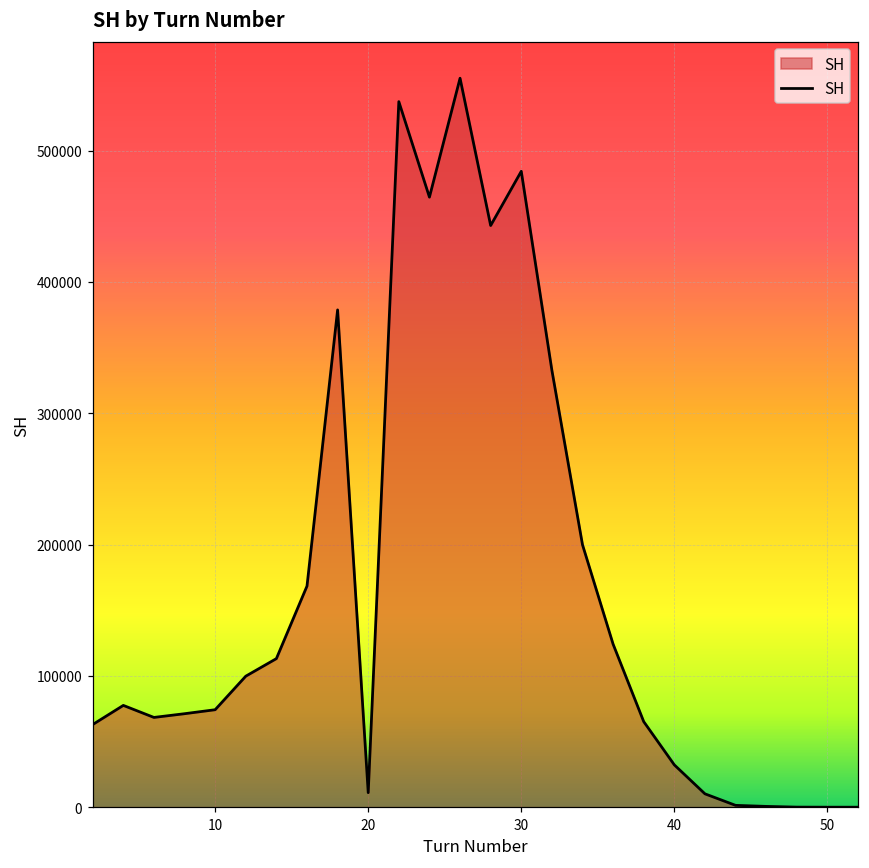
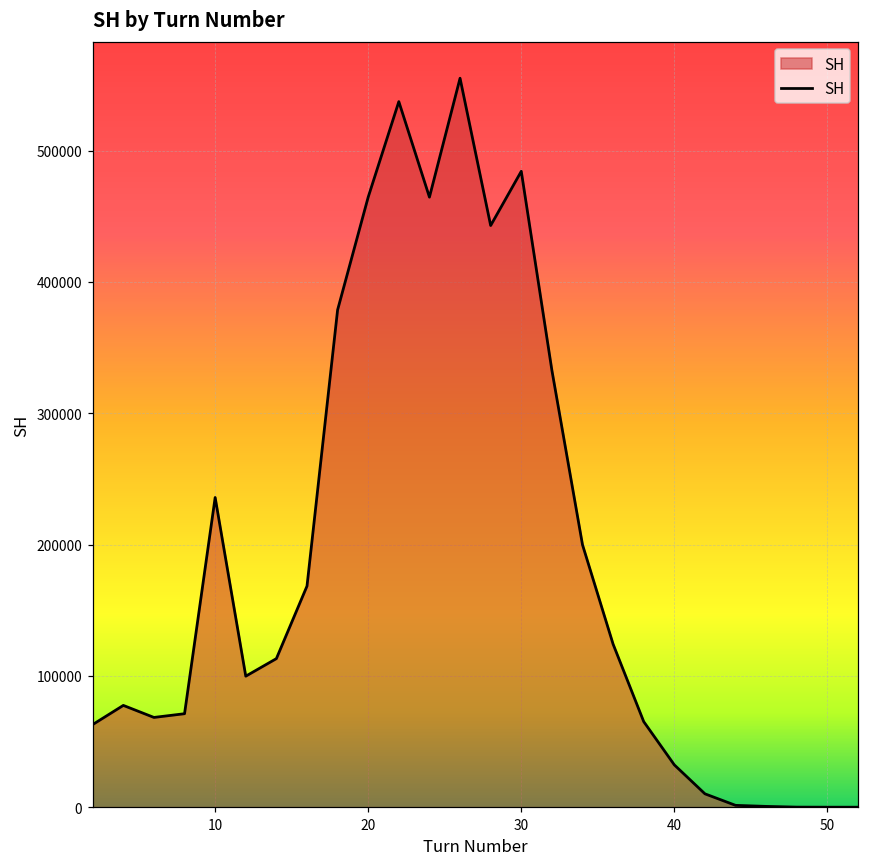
  {
-   "10": 74000,
-   "20": 11000,
+   "10": 236000,
+   "20": 465000,
    "30": 484000,
    "40": 32000,
    "50": 0
  }
